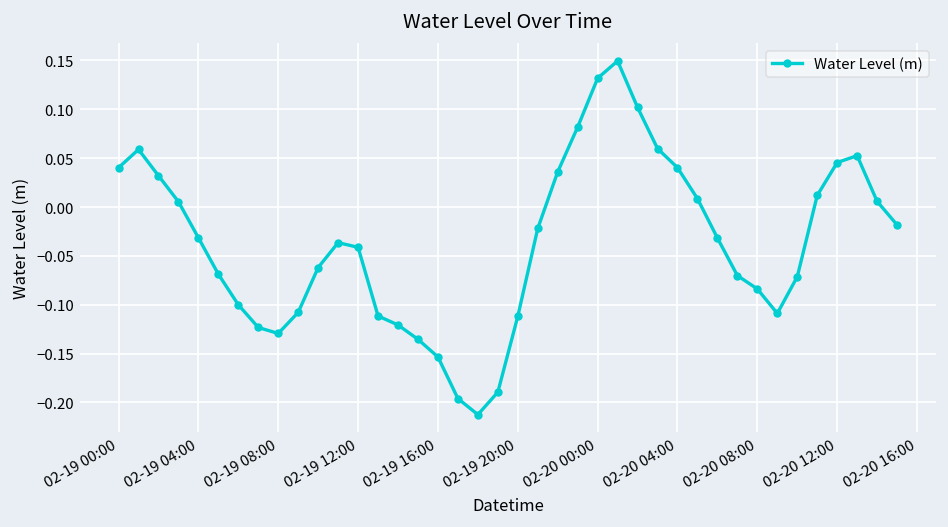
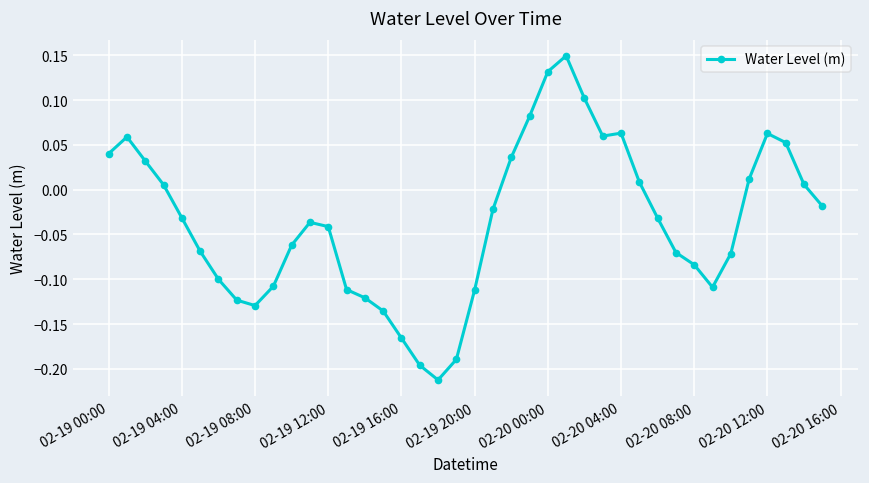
  {
    "02-19 00:00": 0.04,
    "02-19 04:00": -0.03,
    "02-19 08:00": -0.13,
    "02-19 12:00": -0.04,
-   "02-19 16:00": -0.15,
+   "02-19 16:00": -0.17,
    "02-19 20:00": -0.11,
    "02-20 00:00": 0.13,
-   "02-20 04:00": 0.04,
+   "02-20 04:00": 0.06,
    "02-20 08:00": -0.08,
-   "02-20 12:00": 0.05
+   "02-20 12:00": 0.06
  }
